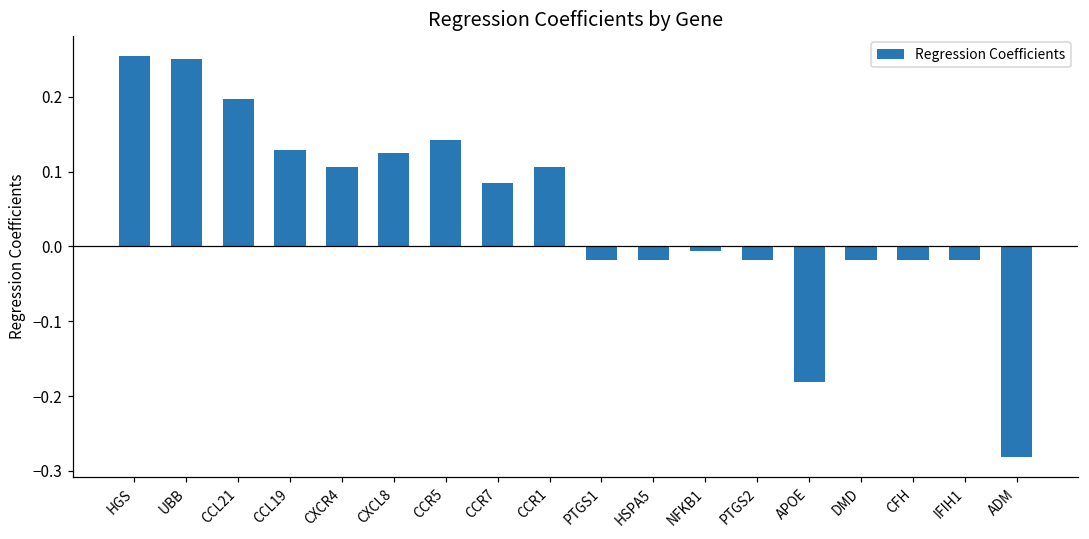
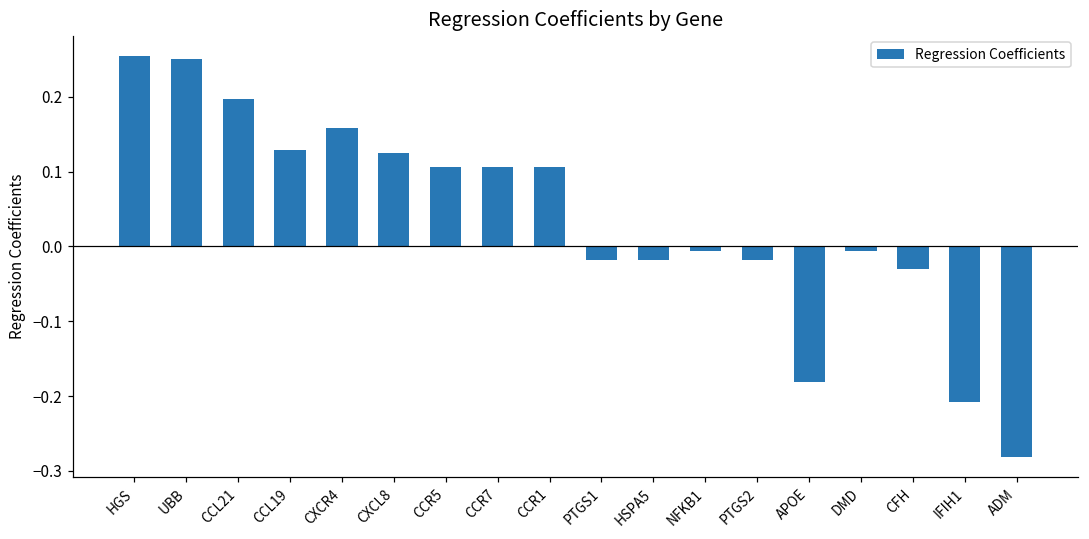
  {
    "HGS": 0.26,
    "UBB": 0.25,
    "CCL21": 0.20,
    "CCL19": 0.13,
-   "CXCR4": 0.11,
+   "CXCR4": 0.16,
    "CXCL8": 0.12,
-   "CCR5": 0.14,
-   "CCR7": 0.08,
+   "CCR5": 0.11,
+   "CCR7": 0.11,
    "CCR1": 0.11,
    "PTGS1": -0.02,
    "HSPA5": -0.02,
    "NFKB1": -0.01,
    "PTGS2": -0.02,
    "APOE": -0.18,
-   "DMD": -0.02,
-   "CFH": -0.02,
-   "IFIH1": -0.02,
+   "DMD": -0.01,
+   "CFH": -0.03,
+   "IFIH1": -0.21,
    "ADM": -0.28
  }
